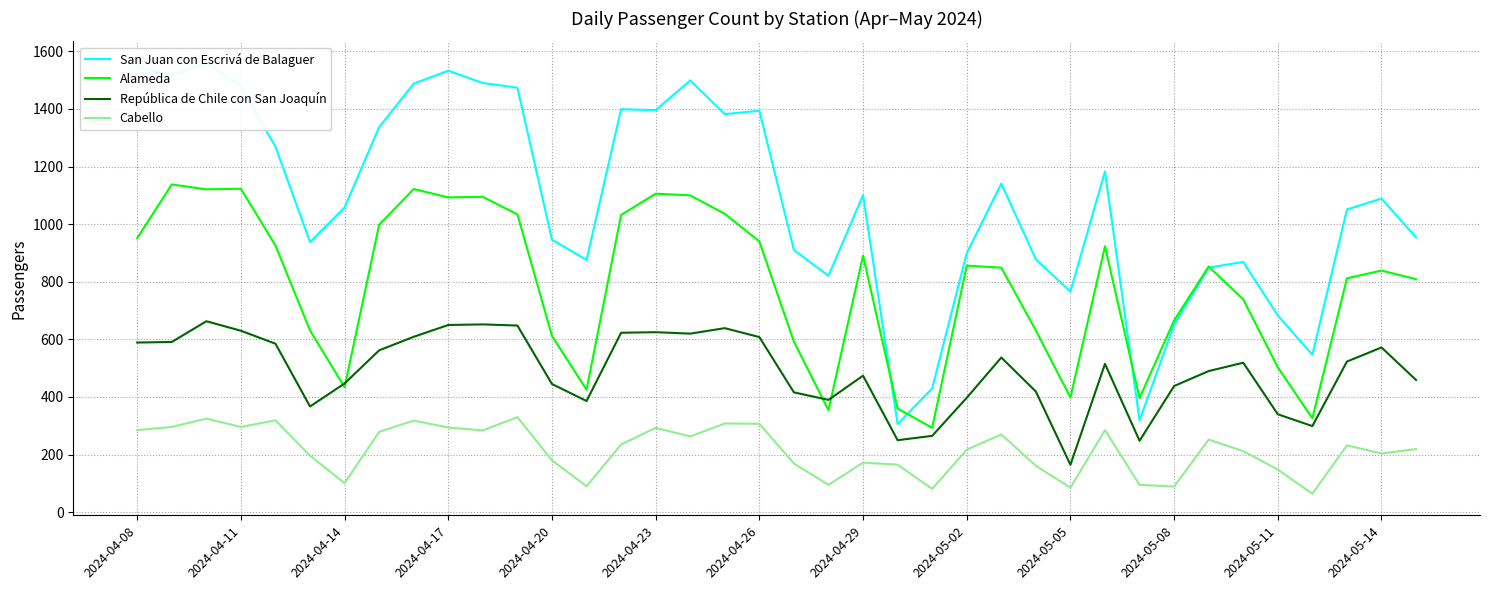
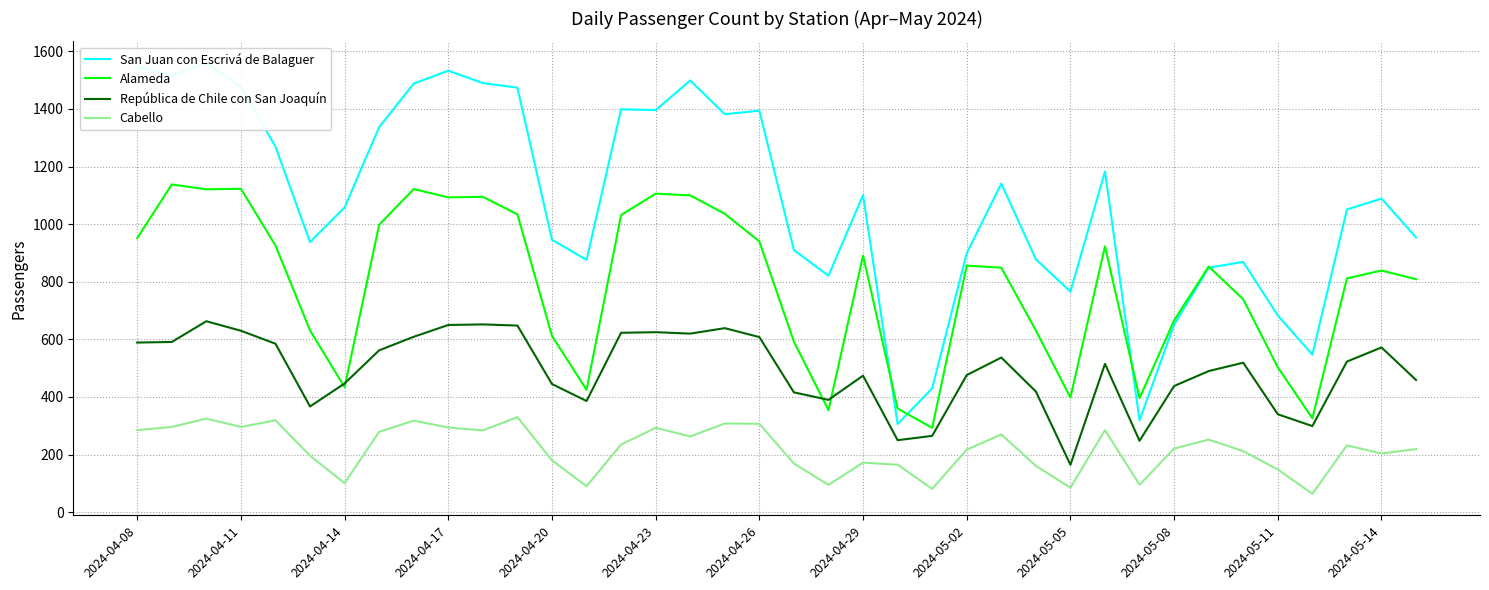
  {
    "San Juan con Escrivá de Balaguer": {
      "2024-04-14": 1060,
      "2024-04-17": 1530,
      "2024-04-20": 950,
      "2024-04-23": 1400,
      "2024-04-26": 1390,
      "2024-04-29": 1100,
      "2024-05-02": 900,
      "2024-05-05": 770,
      "2024-05-08": 650,
      "2024-05-11": 680,
      "2024-05-14": 1090
    },
    "Alameda": {
      "2024-04-08": 950,
      "2024-04-11": 1120,
      "2024-04-14": 430,
      "2024-04-17": 1090,
      "2024-04-20": 610,
      "2024-04-23": 1110,
      "2024-04-26": 940,
      "2024-04-29": 890,
      "2024-05-02": 860,
      "2024-05-05": 400,
      "2024-05-08": 670,
      "2024-05-11": 500,
      "2024-05-14": 840
    },
    "República de Chile con San Joaquín": {
      "2024-04-08": 590,
      "2024-04-11": 630,
      "2024-04-14": 450,
      "2024-04-17": 650,
      "2024-04-20": 450,
      "2024-04-23": 630,
      "2024-04-26": 610,
      "2024-04-29": 470,
-     "2024-05-02": 400,
+     "2024-05-02": 480,
      "2024-05-05": 160,
      "2024-05-08": 440,
      "2024-05-11": 340,
      "2024-05-14": 570
    },
    "Cabello": {
      "2024-04-08": 290,
      "2024-04-11": 300,
      "2024-04-14": 100,
      "2024-04-17": 290,
      "2024-04-20": 180,
      "2024-04-23": 290,
      "2024-04-26": 310,
      "2024-04-29": 170,
      "2024-05-02": 220,
      "2024-05-05": 90,
-     "2024-05-08": 90,
+     "2024-05-08": 220,
      "2024-05-11": 150,
      "2024-05-14": 200
    }
  }
